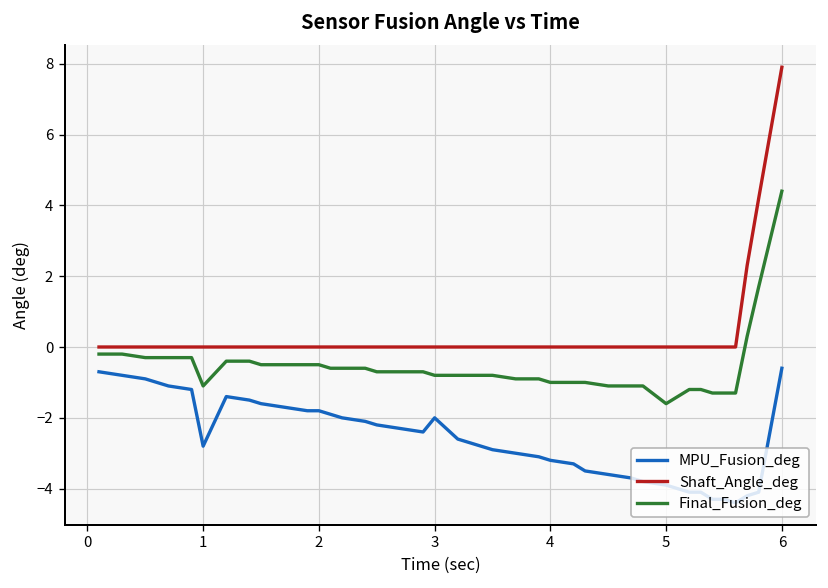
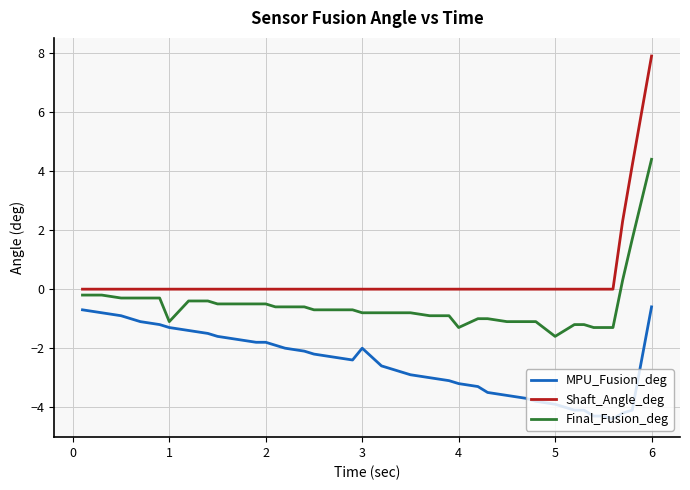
  {
    "MPU_Fusion_deg": {
-     "1": -2.8,
+     "1": -1.3,
      "2": -1.8,
      "3": -2.0,
      "4": -3.2,
      "6": -0.6
    },
    "Shaft_Angle_deg": {
      "1": 0.0,
      "2": 0.0,
      "3": 0.0,
      "4": 0.0,
      "5": 0.0,
      "6": 7.9
    },
    "Final_Fusion_deg": {
      "1": -1.1,
      "2": -0.5,
      "3": -0.8,
-     "4": -1.0,
+     "4": -1.3,
      "5": -1.6,
      "6": 4.4
    }
  }
